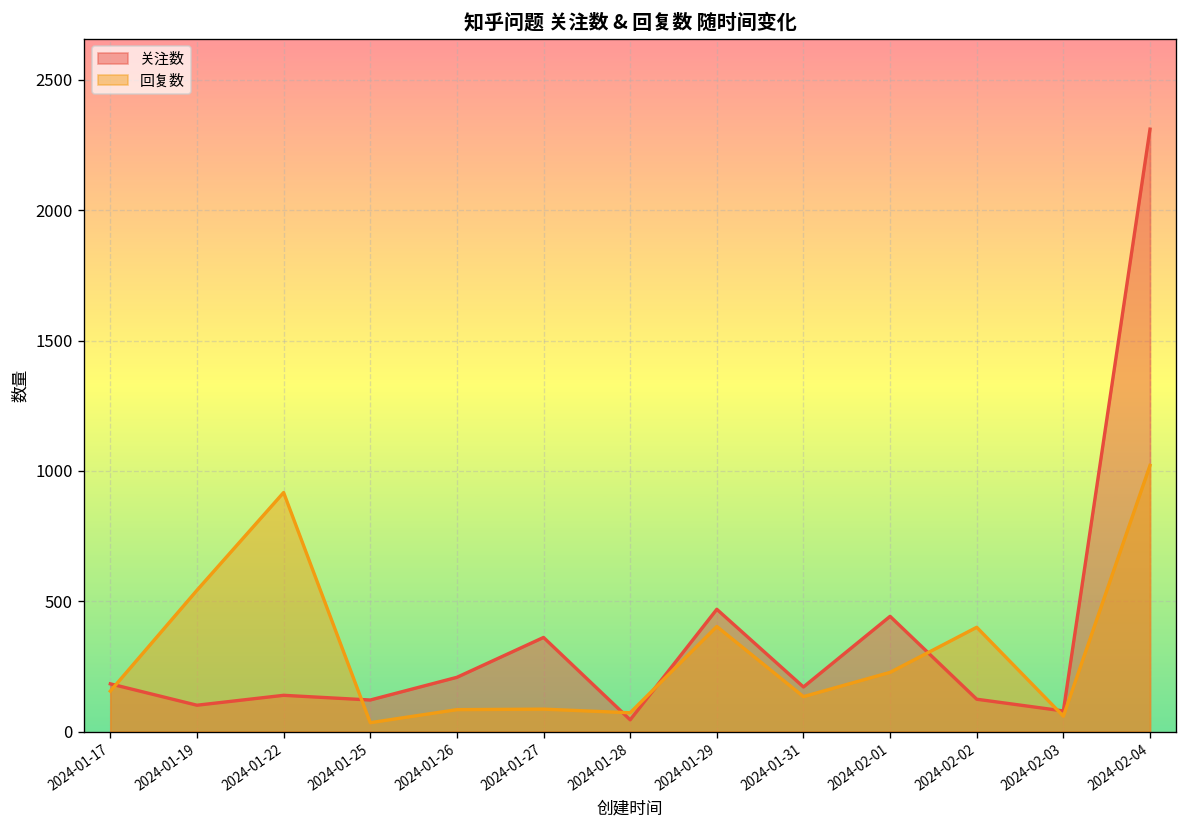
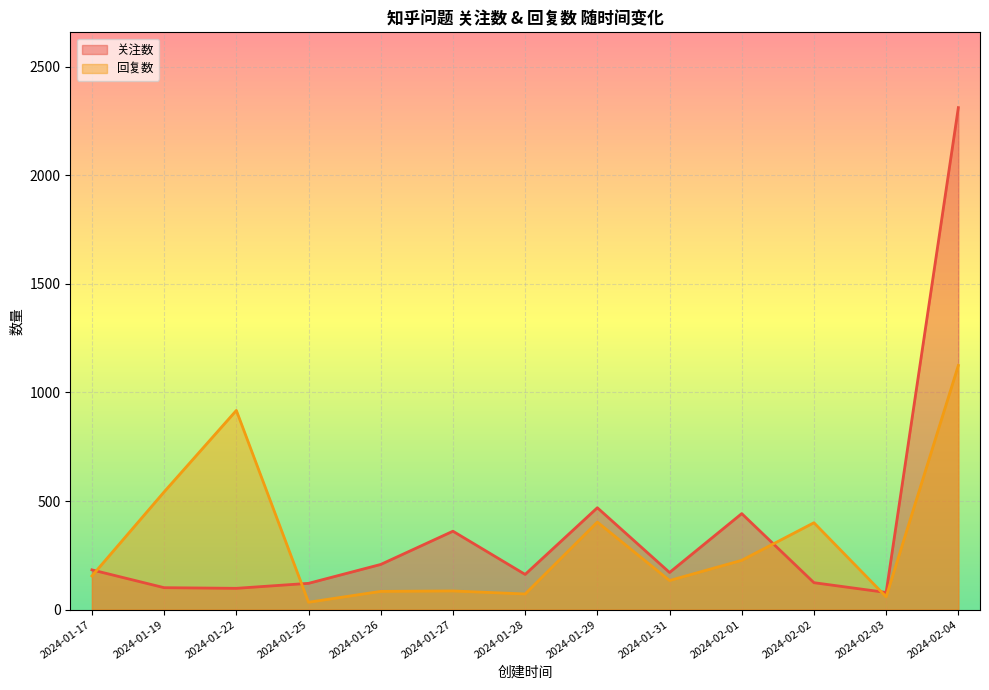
  {
    "关注数": {
      "2024-01-17": 180,
      "2024-01-19": 100,
-     "2024-01-22": 140,
+     "2024-01-22": 100,
      "2024-01-25": 120,
      "2024-01-26": 210,
      "2024-01-27": 360,
-     "2024-01-28": 50,
+     "2024-01-28": 160,
      "2024-01-29": 470,
      "2024-01-31": 170,
      "2024-02-01": 440,
      "2024-02-02": 120,
      "2024-02-03": 80,
      "2024-02-04": 2310
    },
    "回复数": {
      "2024-01-17": 160,
      "2024-01-19": 540,
      "2024-01-22": 920,
      "2024-01-25": 30,
      "2024-01-26": 80,
      "2024-01-27": 90,
      "2024-01-28": 70,
      "2024-01-29": 400,
      "2024-01-31": 130,
      "2024-02-01": 230,
      "2024-02-02": 400,
      "2024-02-03": 60,
-     "2024-02-04": 1020
+     "2024-02-04": 1120
    }
  }
